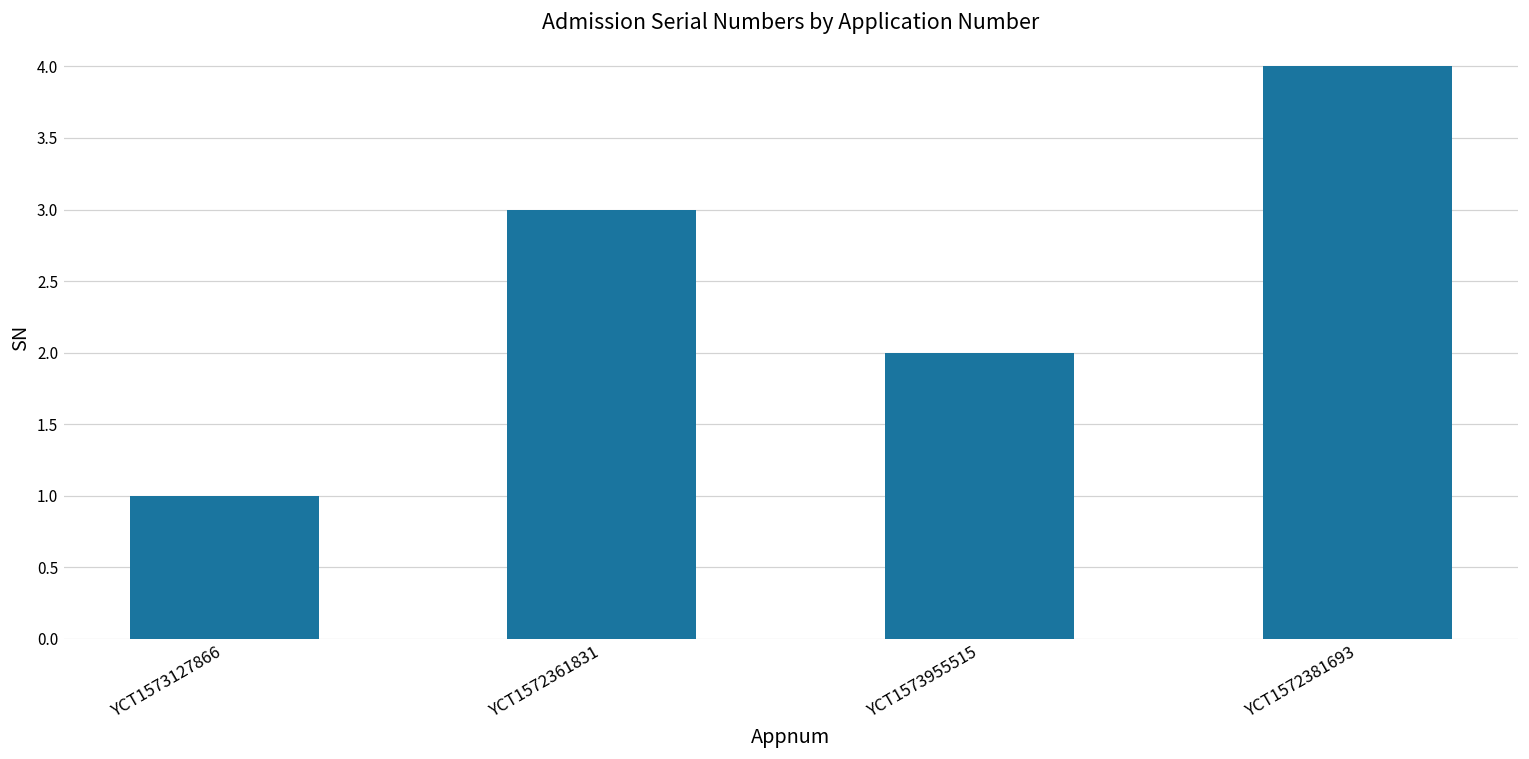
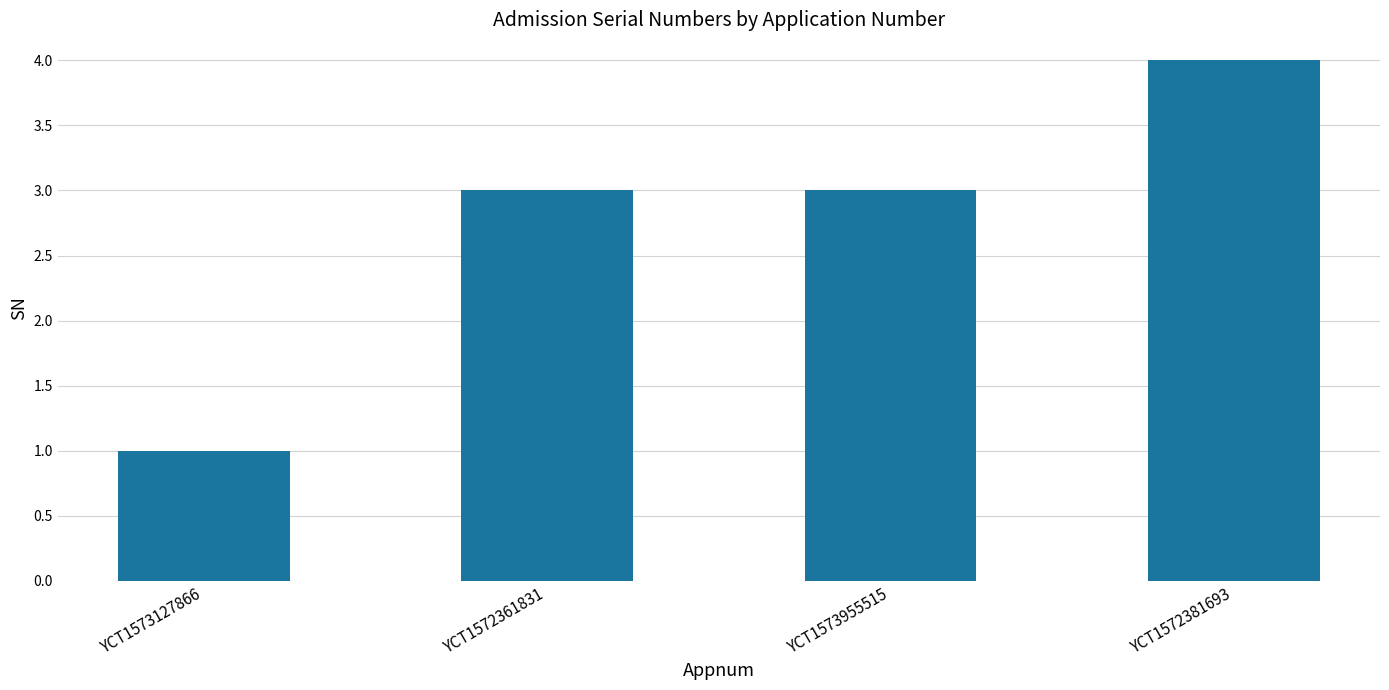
  {
    "YCT1573127866": 1,
    "YCT1572361831": 3,
-   "YCT1573955515": 2,
+   "YCT1573955515": 3,
    "YCT1572381693": 4
  }
